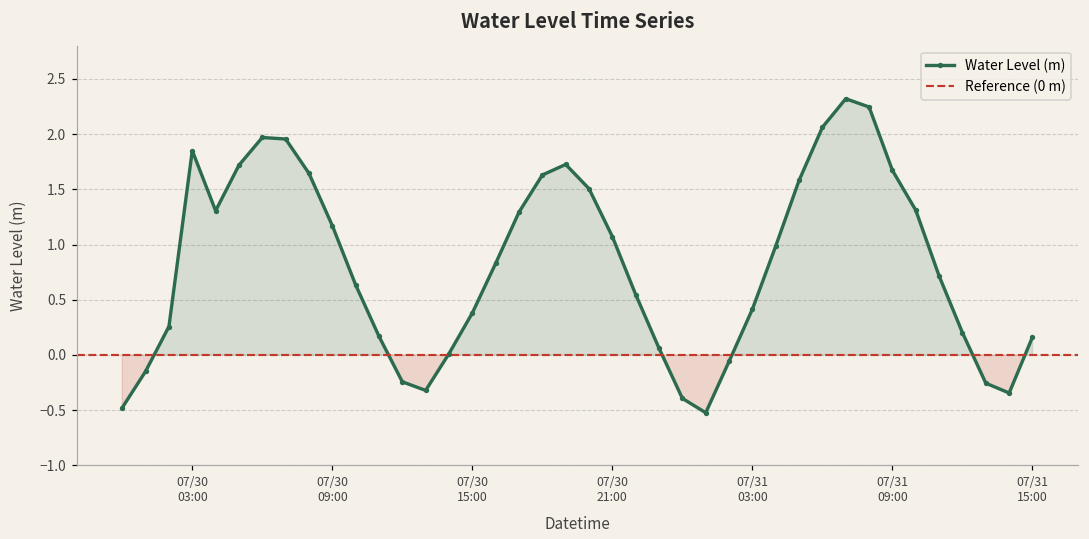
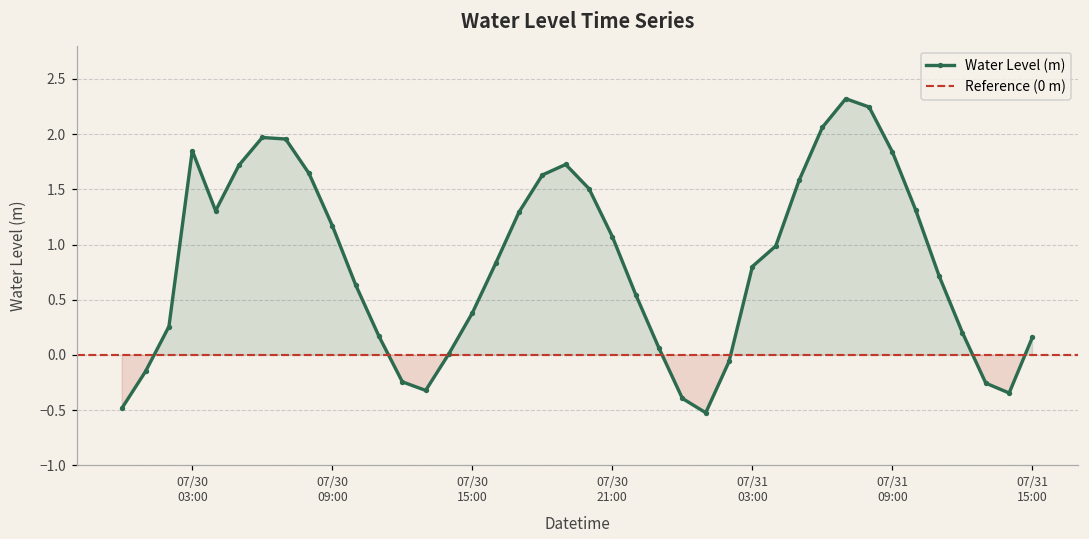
  {
    "07/30 03:00": 1.85,
    "07/30 09:00": 1.17,
    "07/30 15:00": 0.38,
    "07/30 21:00": 1.07,
-   "07/31 03:00": 0.42,
-   "07/31 09:00": 1.67,
+   "07/31 03:00": 0.80,
+   "07/31 09:00": 1.84,
    "07/31 15:00": 0.16
  }
